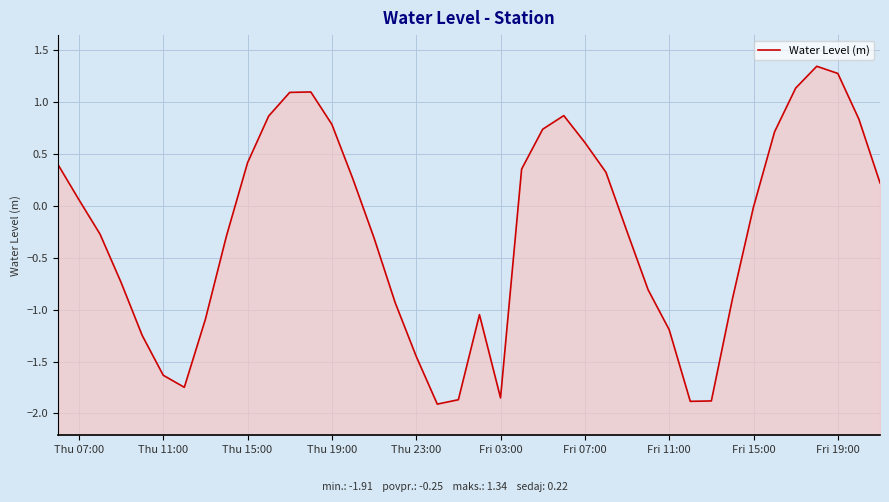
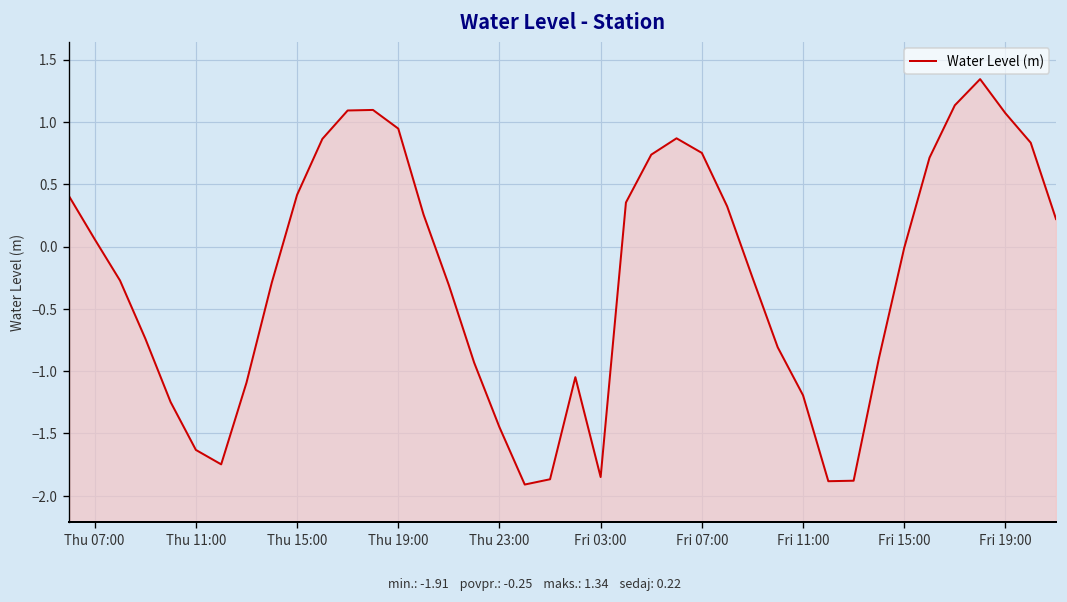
  {
    "Thu 07:00": 0.06,
    "Thu 11:00": -1.63,
    "Thu 15:00": 0.41,
-   "Thu 19:00": 0.78,
+   "Thu 19:00": 0.95,
    "Thu 23:00": -1.45,
    "Fri 03:00": -1.85,
-   "Fri 07:00": 0.61,
+   "Fri 07:00": 0.75,
    "Fri 11:00": -1.19,
    "Fri 15:00": -0.01,
-   "Fri 19:00": 1.27
+   "Fri 19:00": 1.07
  }
